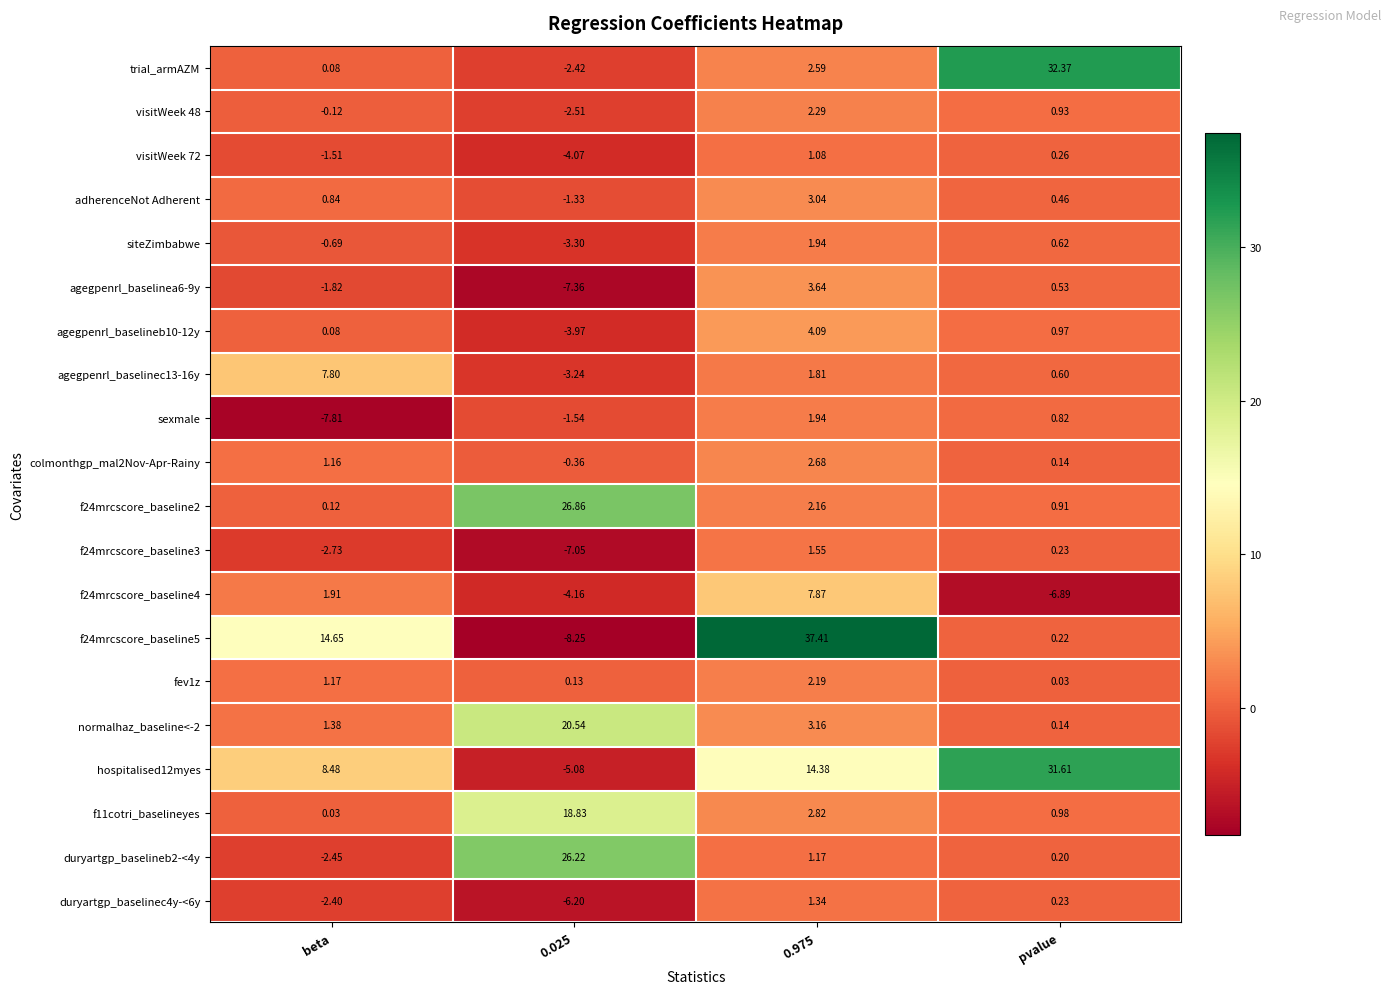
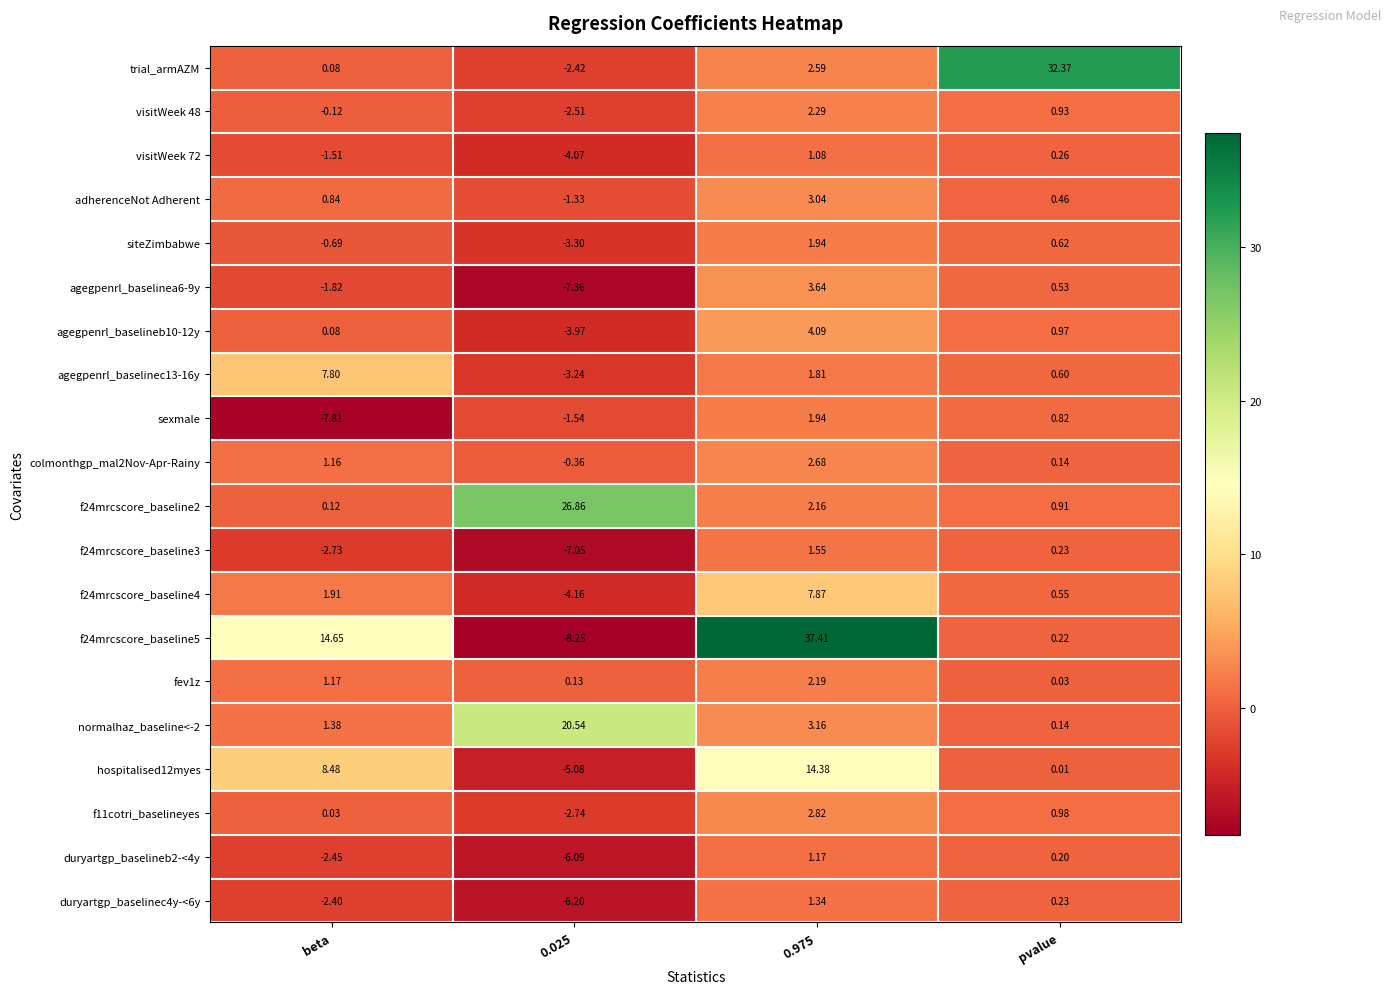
  {
    "trial_armAZM": {
      "beta": 0.08,
      "0.025": -2.42,
      "0.975": 2.59,
      "pvalue": 32.37
    },
    "visitWeek 48": {
      "beta": -0.12,
      "0.025": -2.51,
      "0.975": 2.29,
      "pvalue": 0.93
    },
    "visitWeek 72": {
      "beta": -1.51,
      "0.025": -4.07,
      "0.975": 1.08,
      "pvalue": 0.26
    },
    "adherenceNot Adherent": {
      "beta": 0.84,
      "0.025": -1.33,
      "0.975": 3.04,
      "pvalue": 0.46
    },
    "siteZimbabwe": {
      "beta": -0.69,
      "0.025": -3.30,
      "0.975": 1.94,
      "pvalue": 0.62
    },
    "agegpenrl_baselinea6-9y": {
      "beta": -1.82,
      "0.025": -7.36,
      "0.975": 3.64,
      "pvalue": 0.53
    },
    "agegpenrl_baselineb10-12y": {
      "beta": 0.08,
      "0.025": -3.97,
      "0.975": 4.09,
      "pvalue": 0.97
    },
    "agegpenrl_baselinec13-16y": {
      "beta": 7.80,
      "0.025": -3.24,
      "0.975": 1.81,
      "pvalue": 0.60
    },
    "sexmale": {
      "beta": -7.81,
      "0.025": -1.54,
      "0.975": 1.94,
      "pvalue": 0.82
    },
    "colmonthgp_mal2Nov-Apr-Rainy": {
      "beta": 1.16,
      "0.025": -0.36,
      "0.975": 2.68,
      "pvalue": 0.14
    },
    "f24mrcscore_baseline2": {
      "beta": 0.12,
      "0.025": 26.86,
      "0.975": 2.16,
      "pvalue": 0.91
    },
    "f24mrcscore_baseline3": {
      "beta": -2.73,
      "0.025": -7.05,
      "0.975": 1.55,
      "pvalue": 0.23
    },
    "f24mrcscore_baseline4": {
      "beta": 1.91,
      "0.025": -4.16,
      "0.975": 7.87,
-     "pvalue": -6.89
+     "pvalue": 0.55
    },
    "f24mrcscore_baseline5": {
      "beta": 14.65,
      "0.025": -8.25,
      "0.975": 37.41,
      "pvalue": 0.22
    },
    "fev1z": {
      "beta": 1.17,
      "0.025": 0.13,
      "0.975": 2.19,
      "pvalue": 0.03
    },
    "normalhaz_baseline<-2": {
      "beta": 1.38,
      "0.025": 20.54,
      "0.975": 3.16,
      "pvalue": 0.14
    },
    "hospitalised12myes": {
      "beta": 8.48,
      "0.025": -5.08,
      "0.975": 14.38,
-     "pvalue": 31.61
+     "pvalue": 0.01
    },
    "f11cotri_baselineyes": {
      "beta": 0.03,
-     "0.025": 18.83,
+     "0.025": -2.74,
      "0.975": 2.82,
      "pvalue": 0.98
    },
    "duryartgp_baselineb2-<4y": {
      "beta": -2.45,
-     "0.025": 26.22,
+     "0.025": -6.09,
      "0.975": 1.17,
      "pvalue": 0.20
    },
    "duryartgp_baselinec4y-<6y": {
      "beta": -2.40,
      "0.025": -6.20,
      "0.975": 1.34,
      "pvalue": 0.23
    }
  }
